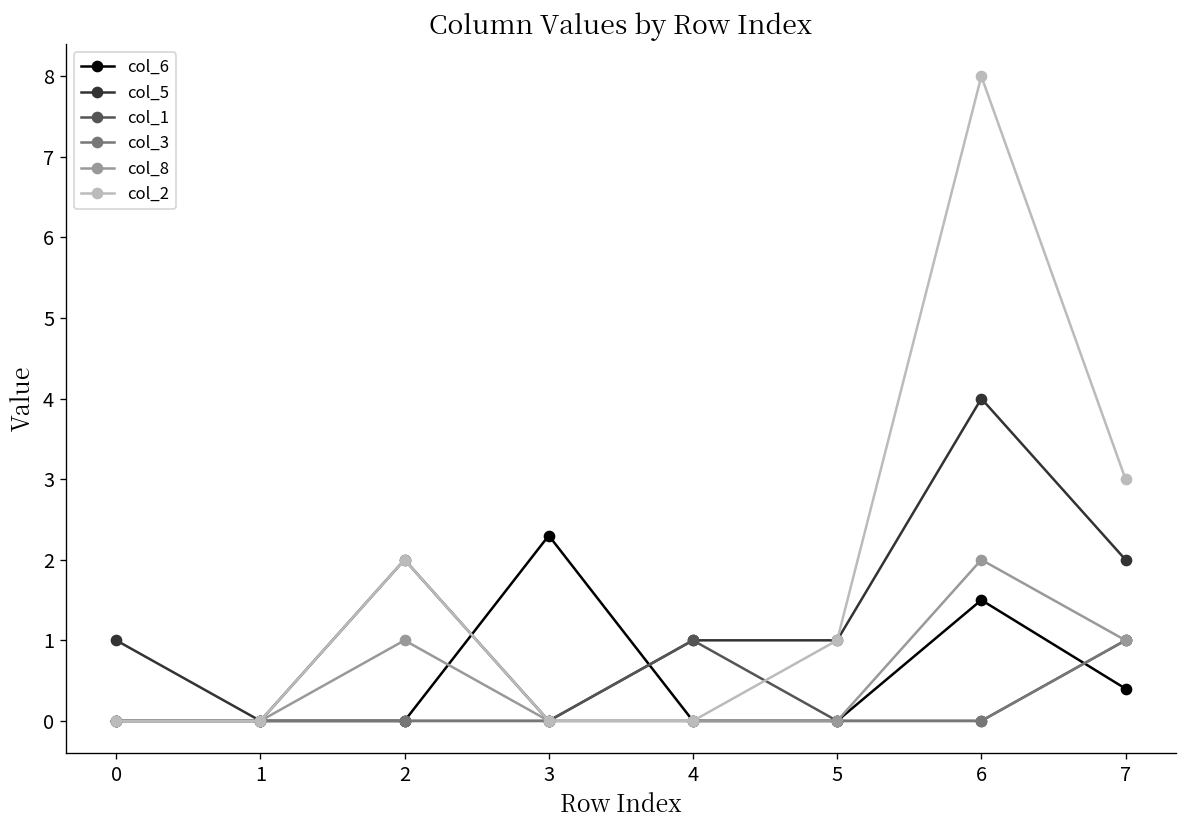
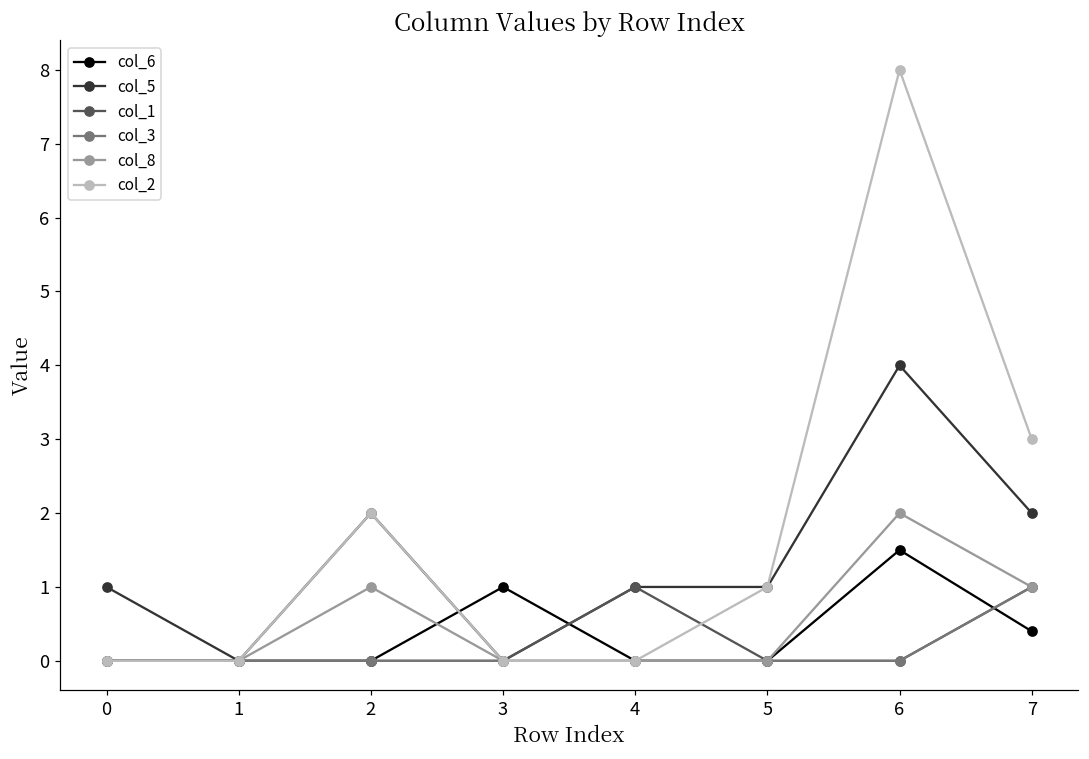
  {
    "col_6": {
-     "3": 2.3,
+     "3": 1.0,
      "6": 1.5,
      "7": 0.4
    }
  }
